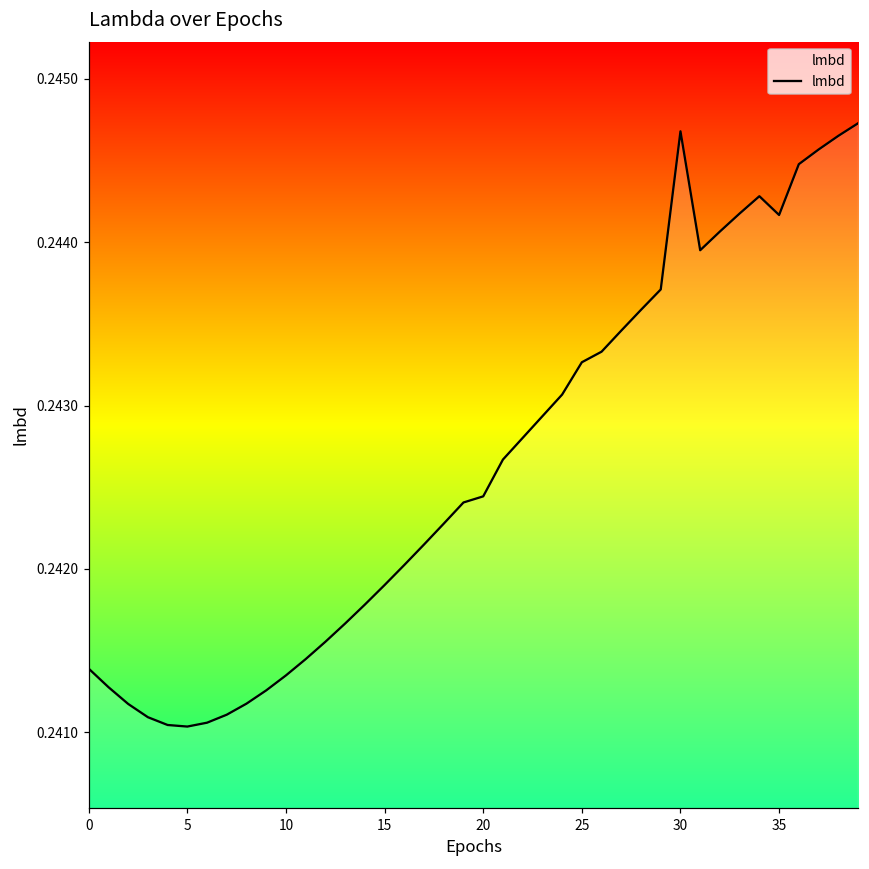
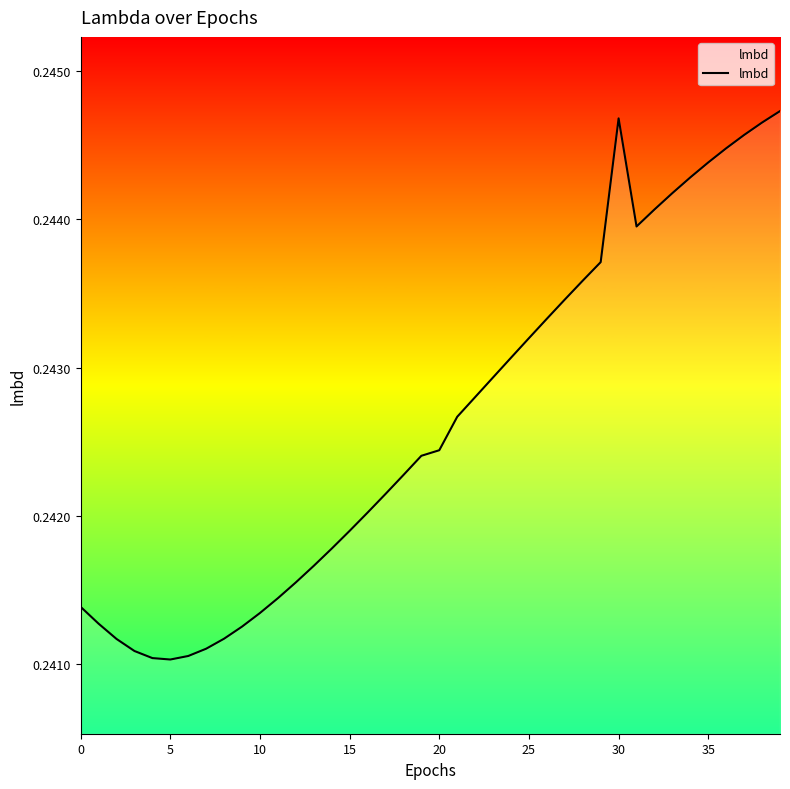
  {
    "0": 0.24139,
    "5": 0.24103,
    "10": 0.24135,
    "15": 0.24190,
    "20": 0.24244,
-   "25": 0.24326,
+   "25": 0.24320,
    "30": 0.24468,
-   "35": 0.24417
+   "35": 0.24438
  }
